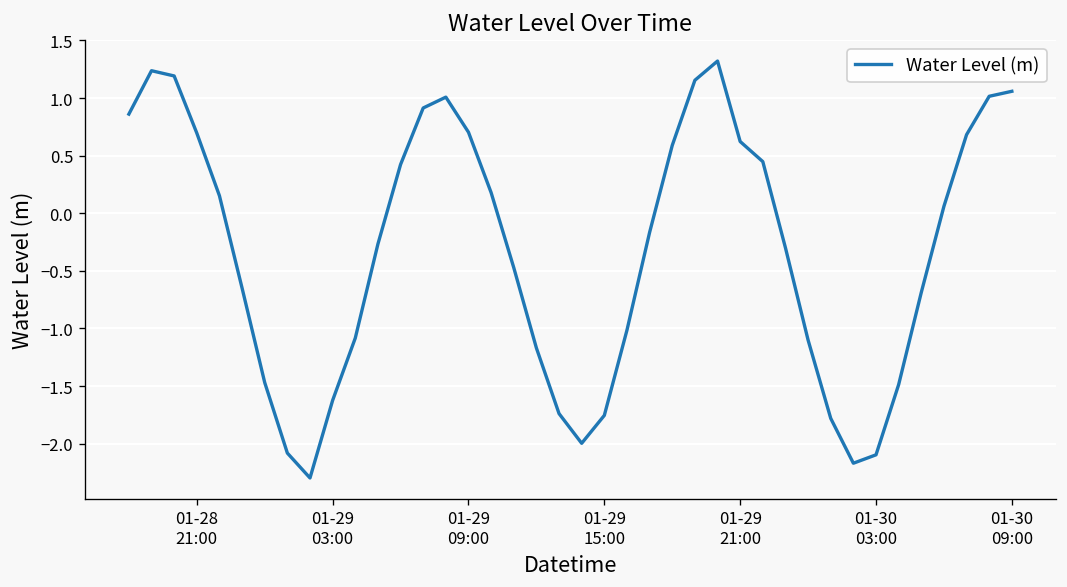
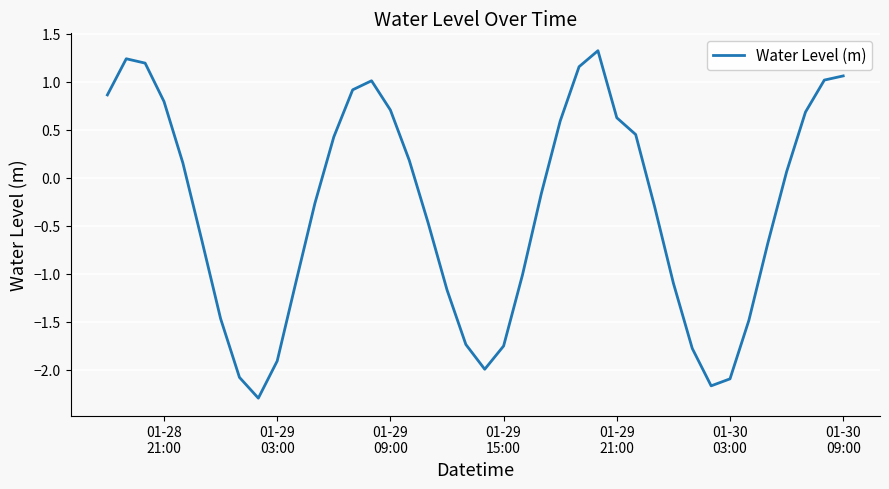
  {
-   "01-28 21:00": 0.7,
-   "01-29 03:00": -1.6,
+   "01-28 21:00": 0.8,
+   "01-29 03:00": -1.9,
    "01-29 09:00": 0.7,
    "01-29 15:00": -1.8,
    "01-29 21:00": 0.6,
    "01-30 03:00": -2.1,
    "01-30 09:00": 1.1
  }
